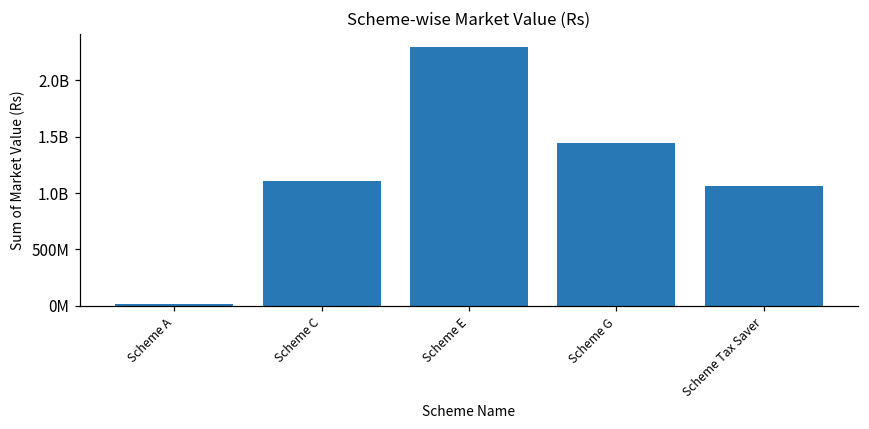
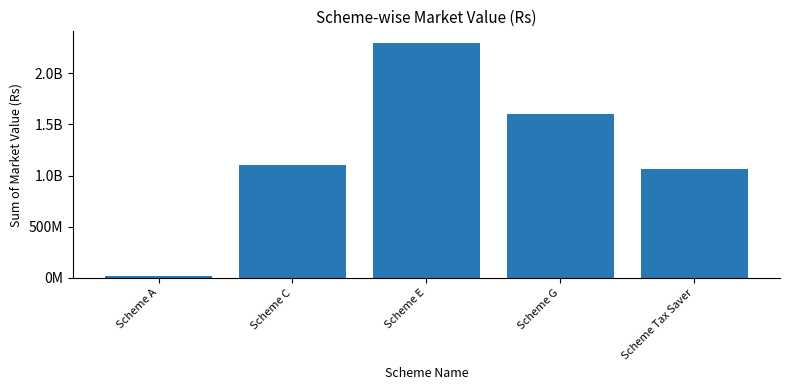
  {
    "Scheme C": 1110000000,
    "Scheme E": 2290000000,
-   "Scheme G": 1450000000,
+   "Scheme G": 1600000000,
    "Scheme Tax Saver": 1060000000
  }
